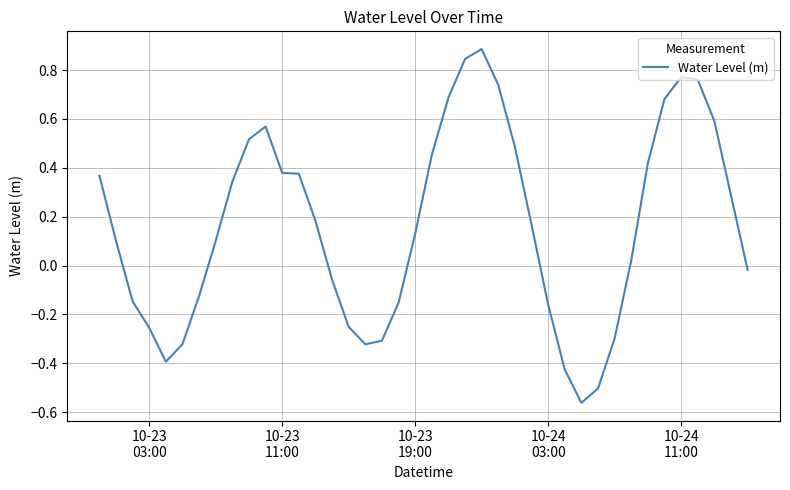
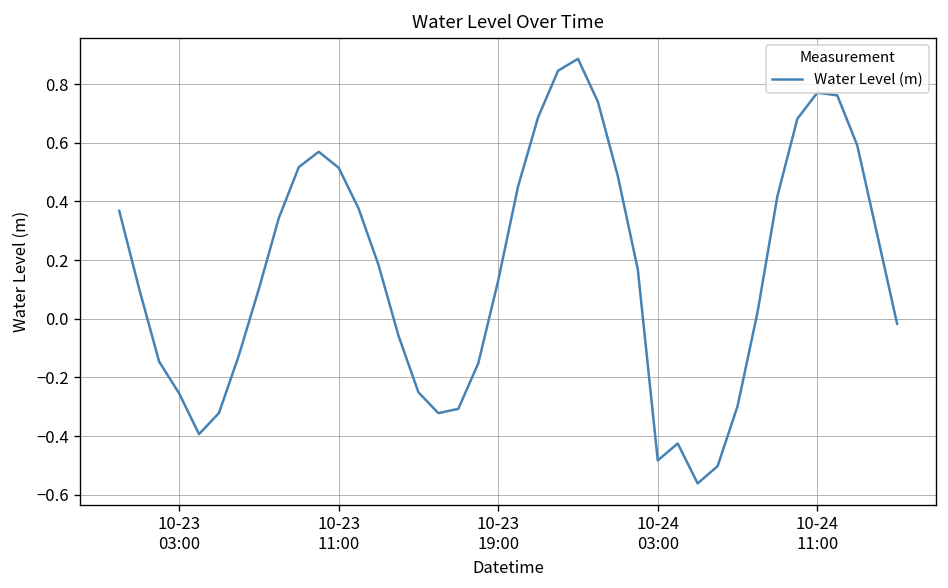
  {
    "10-23 03:00": -0.25,
-   "10-23 11:00": 0.38,
+   "10-23 11:00": 0.51,
    "10-23 19:00": 0.13,
-   "10-24 03:00": -0.16
+   "10-24 03:00": -0.48
  }
